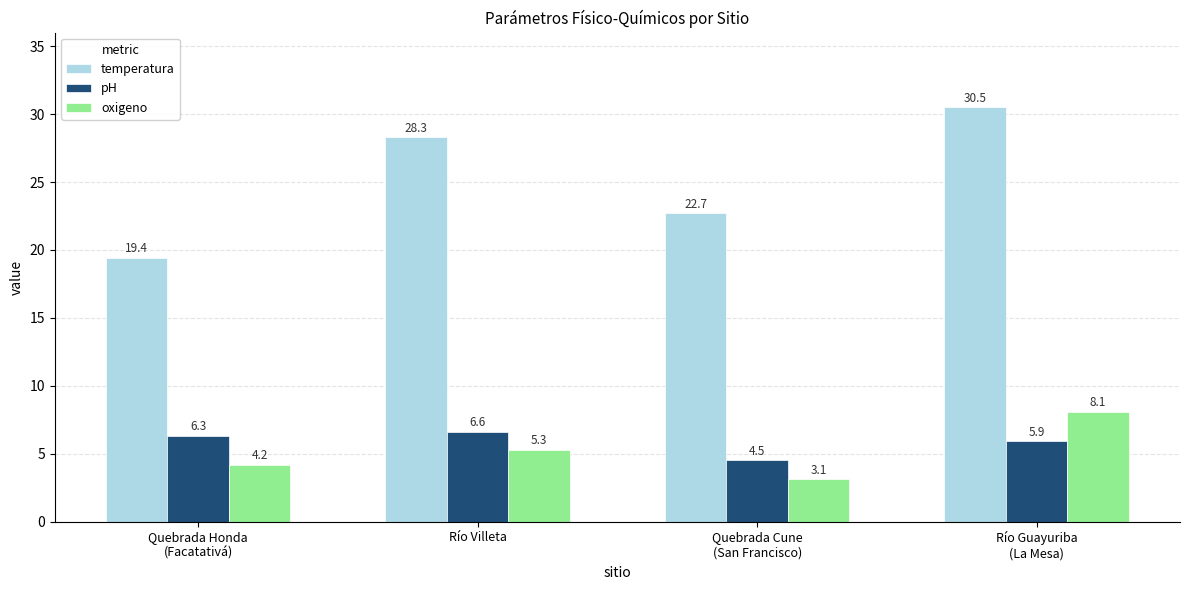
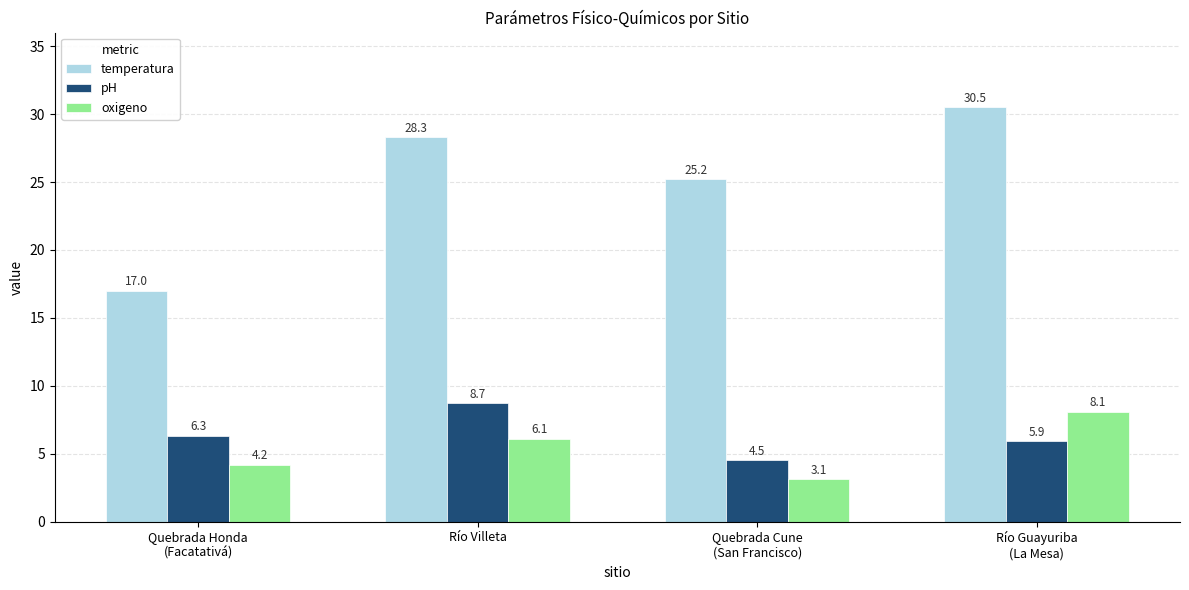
  {
    "temperatura": {
-     "Quebrada Honda (Facatativá)": 19.4,
+     "Quebrada Honda (Facatativá)": 17.0,
      "Río Villeta": 28.3,
-     "Quebrada Cune (San Francisco)": 22.7,
+     "Quebrada Cune (San Francisco)": 25.2,
      "Río Guayuriba (La Mesa)": 30.5
    },
    "pH": {
      "Quebrada Honda (Facatativá)": 6.3,
-     "Río Villeta": 6.6,
+     "Río Villeta": 8.7,
      "Quebrada Cune (San Francisco)": 4.5,
      "Río Guayuriba (La Mesa)": 5.9
    },
    "oxigeno": {
      "Quebrada Honda (Facatativá)": 4.2,
-     "Río Villeta": 5.3,
+     "Río Villeta": 6.1,
      "Quebrada Cune (San Francisco)": 3.1,
      "Río Guayuriba (La Mesa)": 8.1
    }
  }
